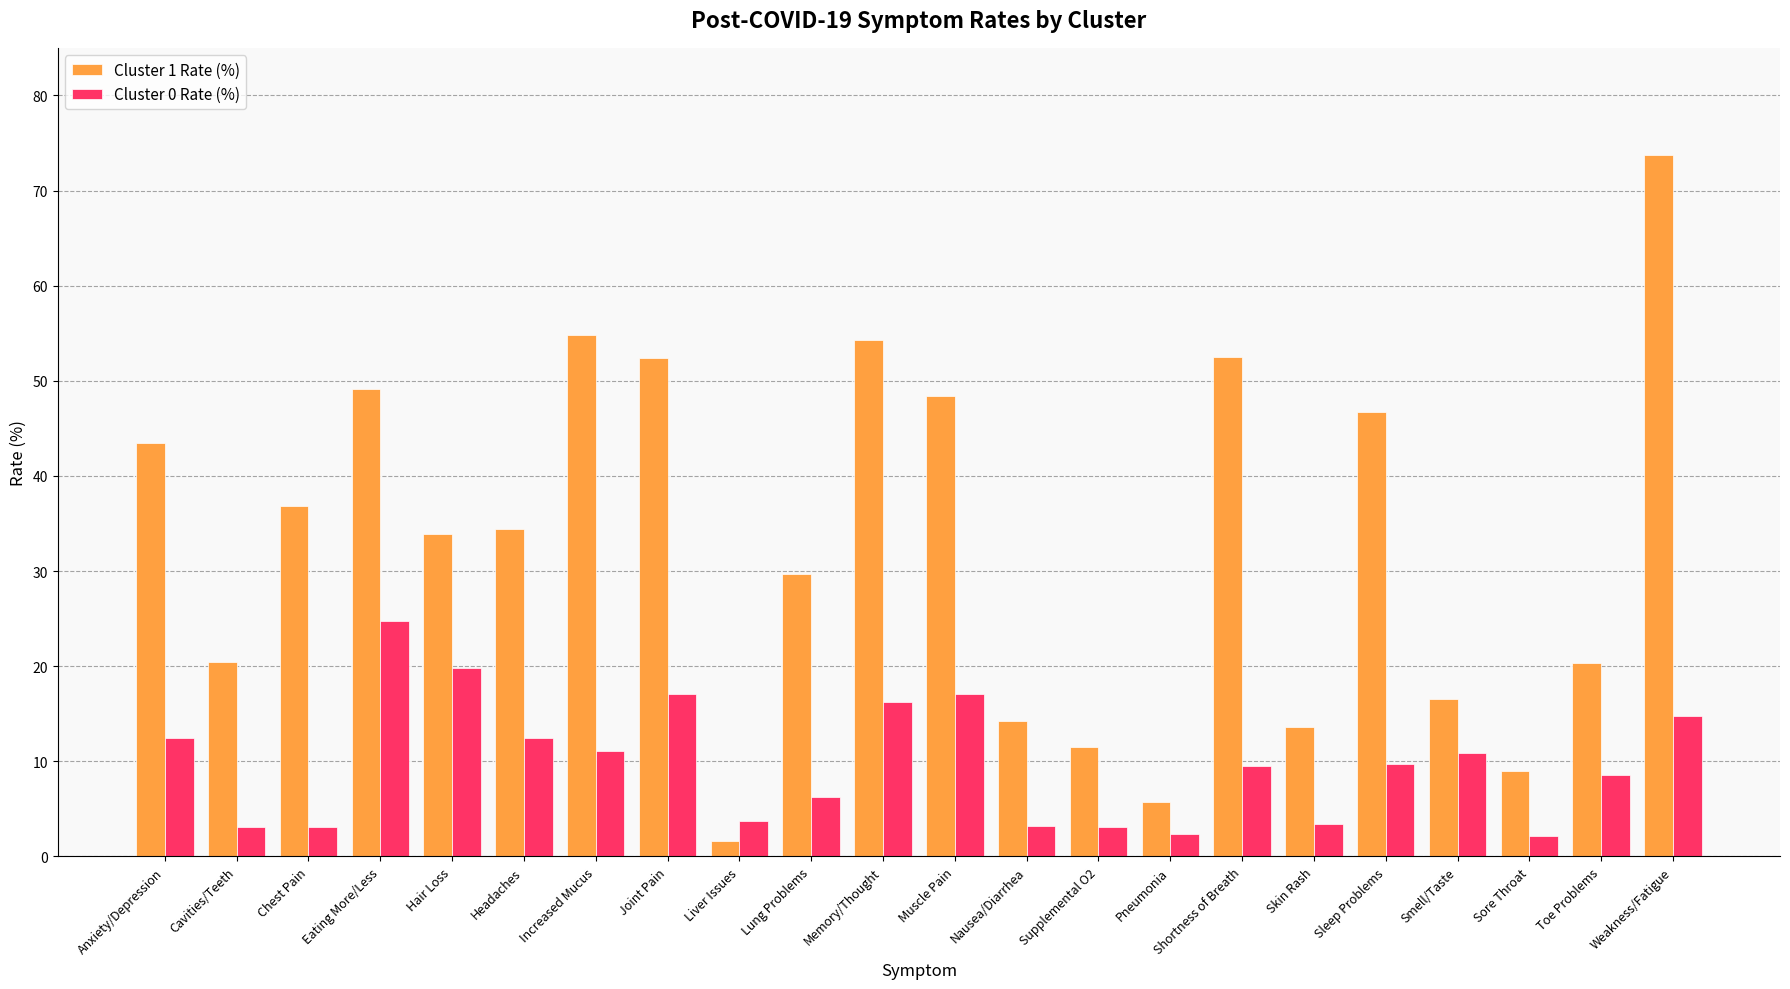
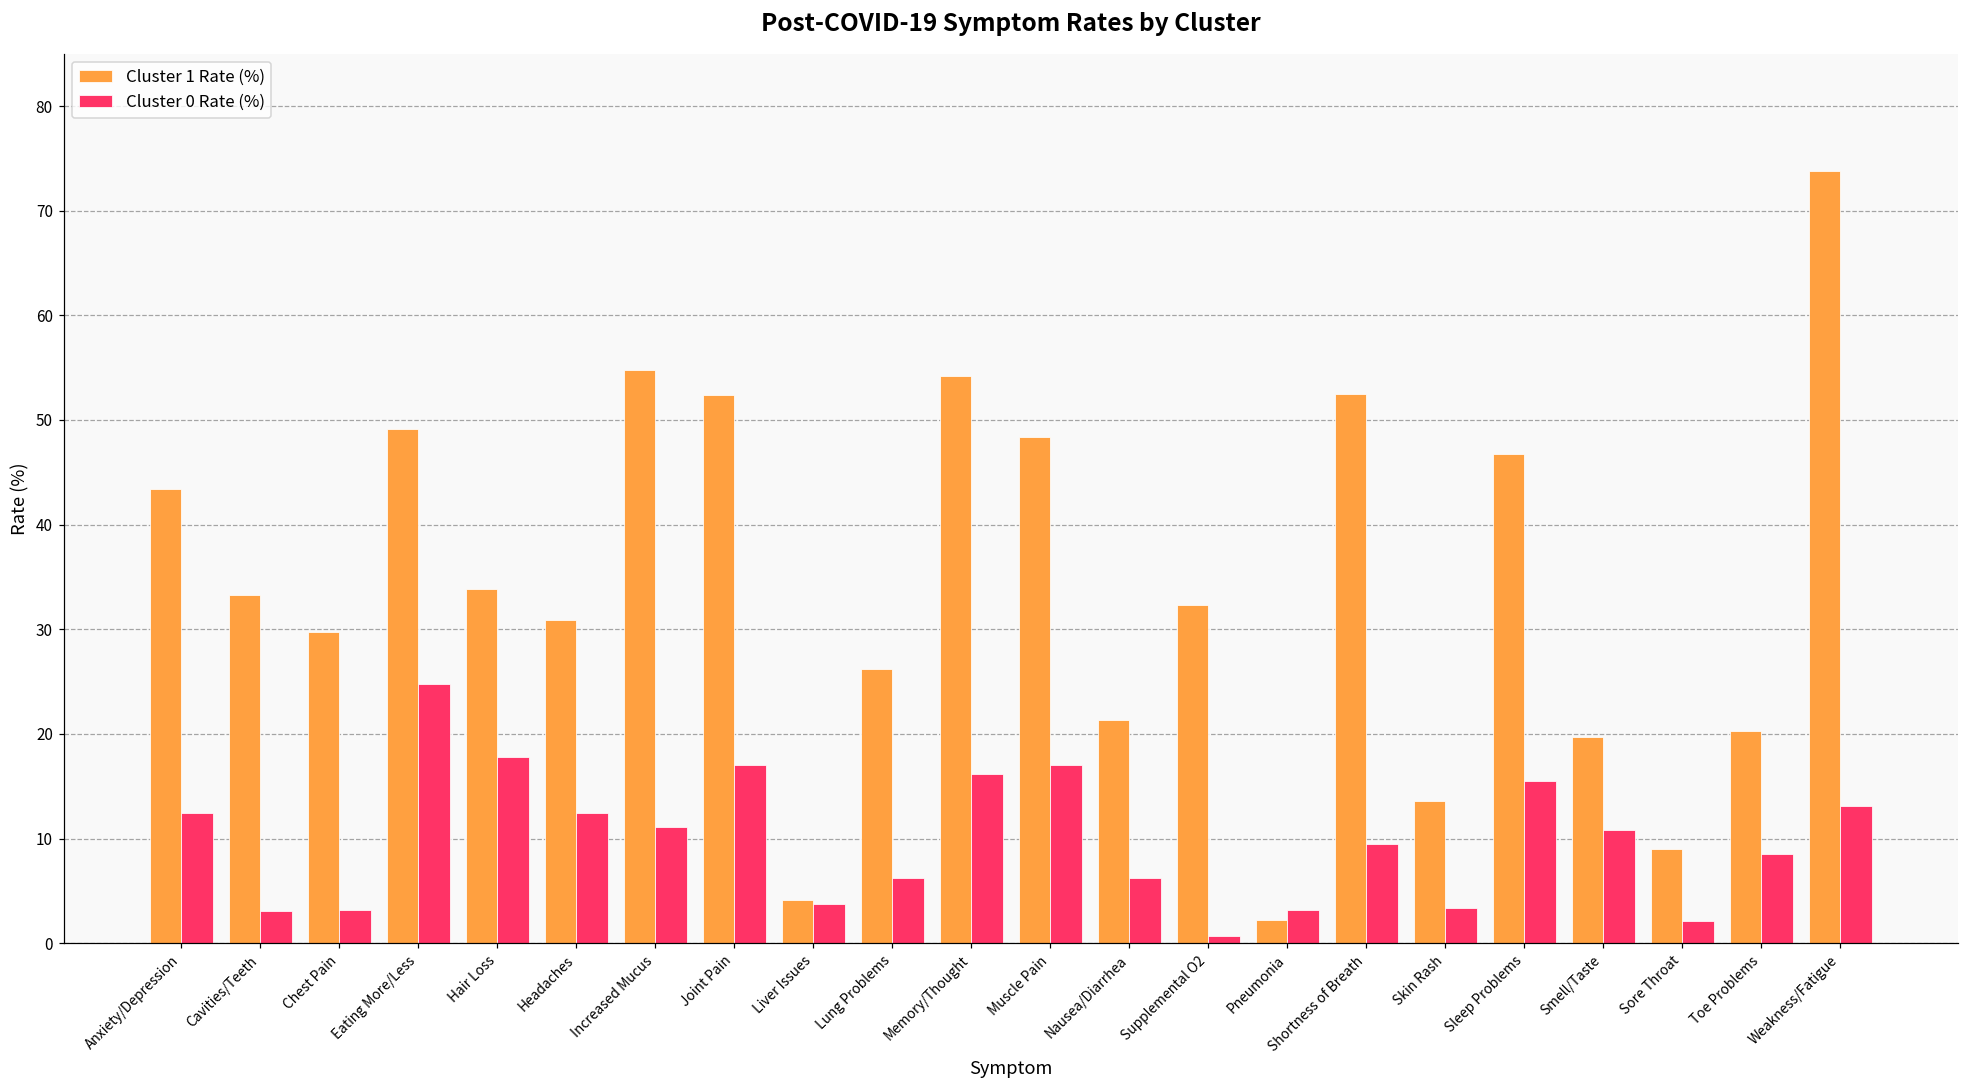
  {
    "Cluster 1 Rate (%)": {
      "Anxiety/Depression": 43,
-     "Cavities/Teeth": 20,
-     "Chest Pain": 37,
+     "Cavities/Teeth": 33,
+     "Chest Pain": 30,
      "Eating More/Less": 49,
      "Hair Loss": 34,
-     "Headaches": 34,
+     "Headaches": 31,
      "Increased Mucus": 55,
      "Joint Pain": 52,
-     "Liver Issues": 2,
-     "Lung Problems": 30,
+     "Liver Issues": 4,
+     "Lung Problems": 26,
      "Memory/Thought": 54,
      "Muscle Pain": 48,
-     "Nausea/Diarrhea": 14,
-     "Supplemental O2": 11,
-     "Pneumonia": 6,
+     "Nausea/Diarrhea": 21,
+     "Supplemental O2": 32,
+     "Pneumonia": 2,
      "Shortness of Breath": 52,
      "Skin Rash": 14,
      "Sleep Problems": 47,
-     "Smell/Taste": 17,
+     "Smell/Taste": 20,
      "Sore Throat": 9,
      "Toe Problems": 20,
      "Weakness/Fatigue": 74
    },
    "Cluster 0 Rate (%)": {
      "Anxiety/Depression": 12,
      "Cavities/Teeth": 3,
      "Chest Pain": 3,
      "Eating More/Less": 25,
-     "Hair Loss": 20,
+     "Hair Loss": 18,
      "Headaches": 12,
      "Increased Mucus": 11,
      "Joint Pain": 17,
      "Liver Issues": 4,
      "Lung Problems": 6,
      "Memory/Thought": 16,
      "Muscle Pain": 17,
-     "Nausea/Diarrhea": 3,
-     "Supplemental O2": 3,
-     "Pneumonia": 2,
+     "Nausea/Diarrhea": 6,
+     "Supplemental O2": 1,
+     "Pneumonia": 3,
      "Shortness of Breath": 9,
      "Skin Rash": 3,
-     "Sleep Problems": 10,
+     "Sleep Problems": 16,
      "Smell/Taste": 11,
      "Sore Throat": 2,
      "Toe Problems": 9,
-     "Weakness/Fatigue": 15
+     "Weakness/Fatigue": 13
    }
  }
